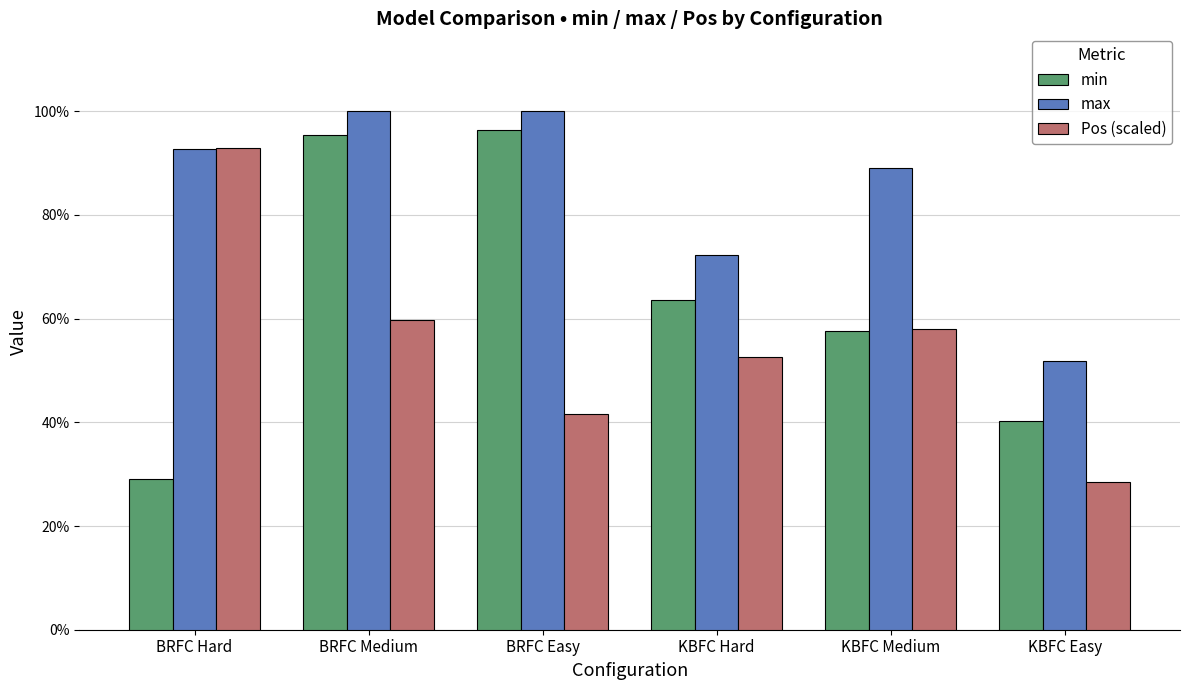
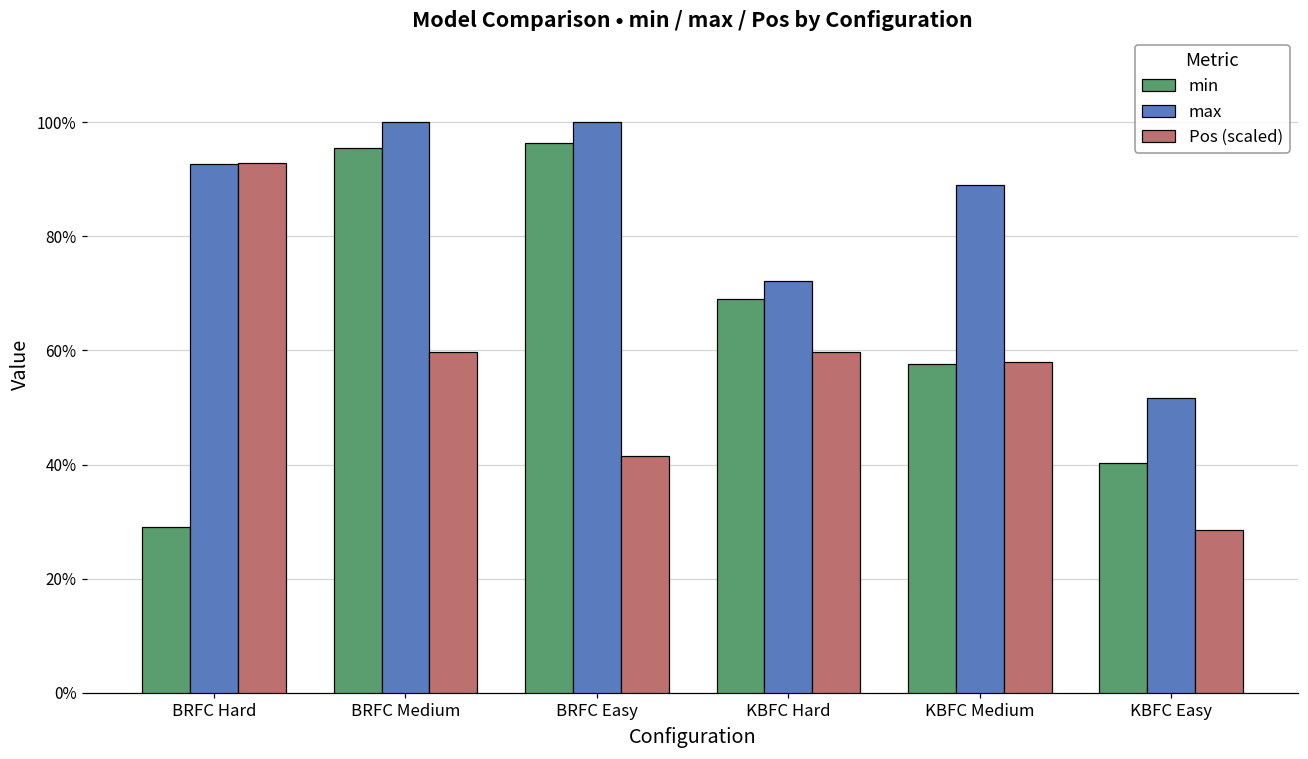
  {
    "min": {
      "BRFC Hard": "29%",
      "BRFC Medium": "95%",
      "BRFC Easy": "96%",
-     "KBFC Hard": "63%",
+     "KBFC Hard": "69%",
      "KBFC Medium": "58%",
      "KBFC Easy": "40%"
    },
    "max": {
      "BRFC Hard": "93%",
      "BRFC Medium": "100%",
      "BRFC Easy": "100%",
      "KBFC Hard": "72%",
      "KBFC Medium": "89%",
      "KBFC Easy": "52%"
    },
    "Pos (scaled)": {
      "BRFC Hard": "93%",
      "BRFC Medium": "60%",
      "BRFC Easy": "42%",
-     "KBFC Hard": "53%",
+     "KBFC Hard": "60%",
      "KBFC Medium": "58%",
      "KBFC Easy": "29%"
    }
  }
